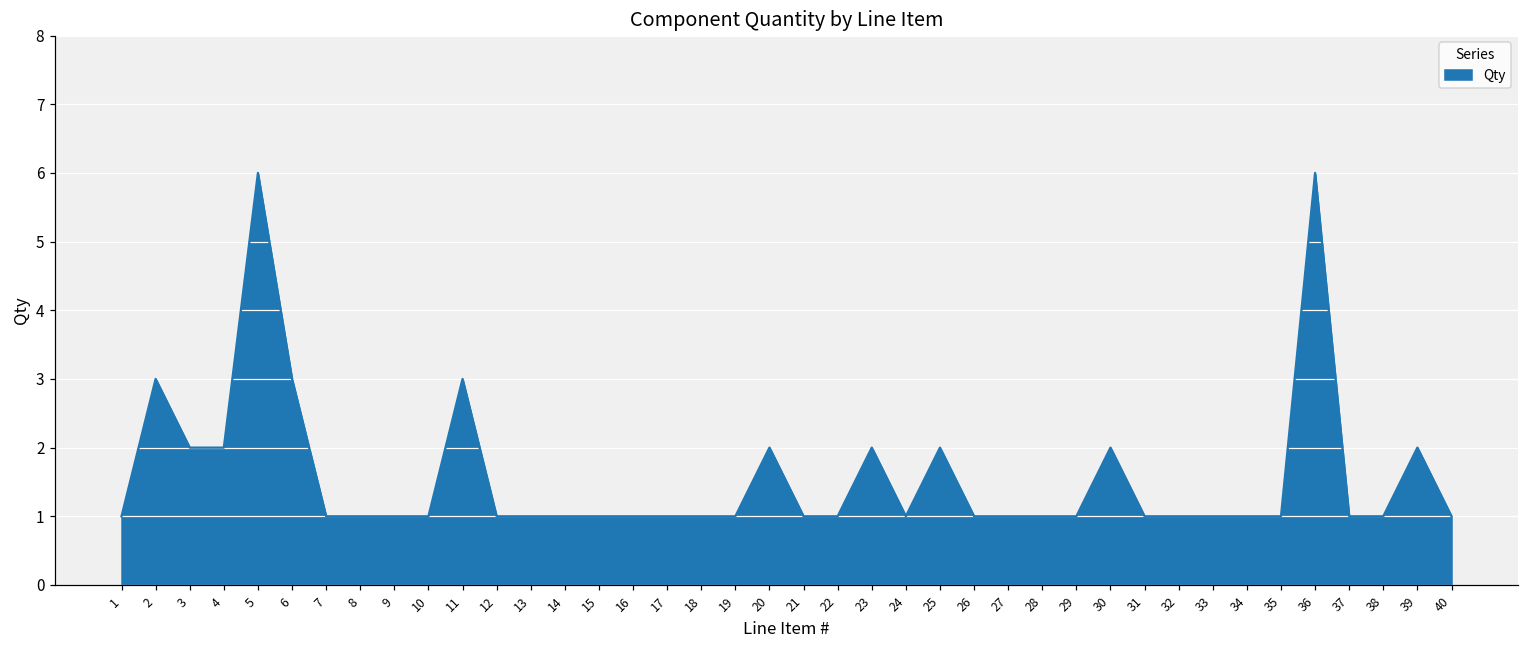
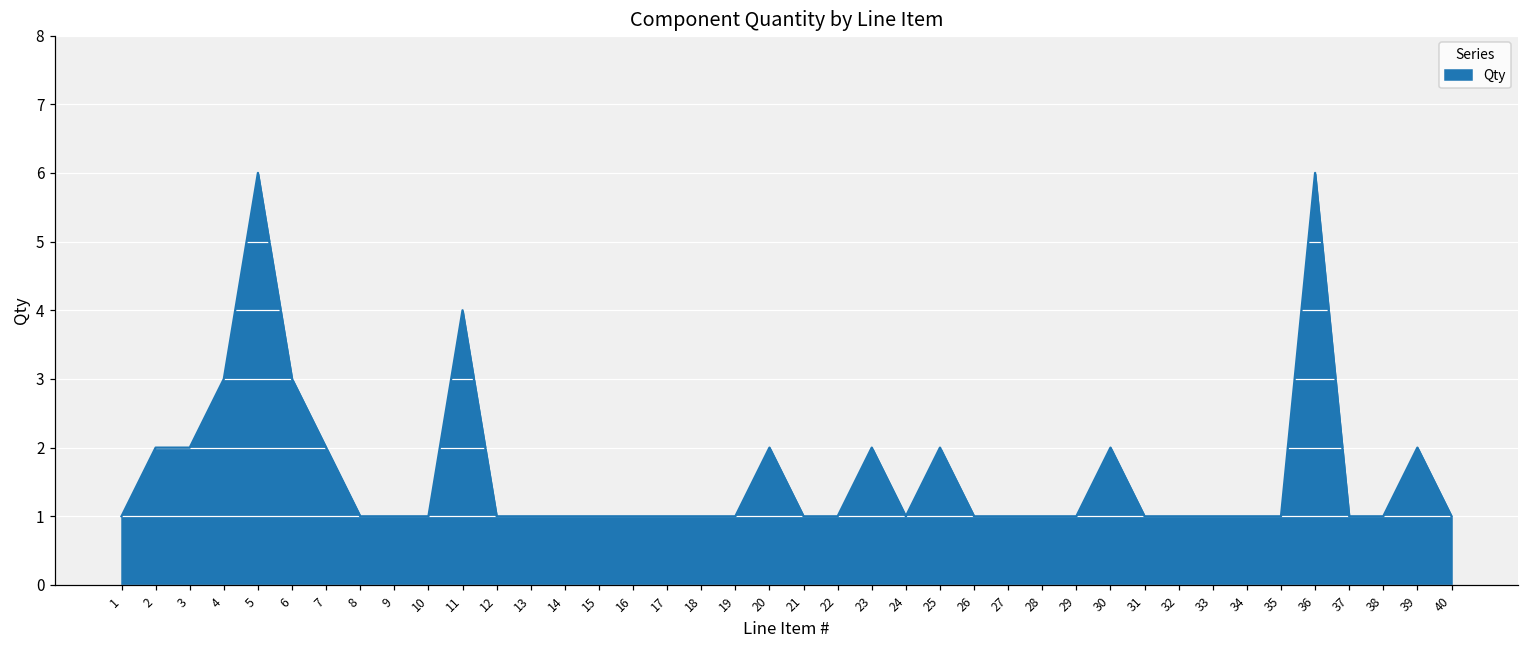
  {
    "1": 1,
-   "2": 3,
+   "2": 2,
    "3": 2,
-   "4": 2,
+   "4": 3,
    "5": 6,
    "6": 3,
-   "7": 1,
+   "7": 2,
    "8": 1,
    "9": 1,
    "10": 1,
-   "11": 3,
+   "11": 4,
    "12": 1,
    "13": 1,
    "14": 1,
    "15": 1,
    "16": 1,
    "17": 1,
    "18": 1,
    "19": 1,
    "20": 2,
    "21": 1,
    "22": 1,
    "23": 2,
    "24": 1,
    "25": 2,
    "26": 1,
    "27": 1,
    "28": 1,
    "29": 1,
    "30": 2,
    "31": 1,
    "32": 1,
    "33": 1,
    "34": 1,
    "35": 1,
    "36": 6,
    "37": 1,
    "38": 1,
    "39": 2,
    "40": 1
  }
